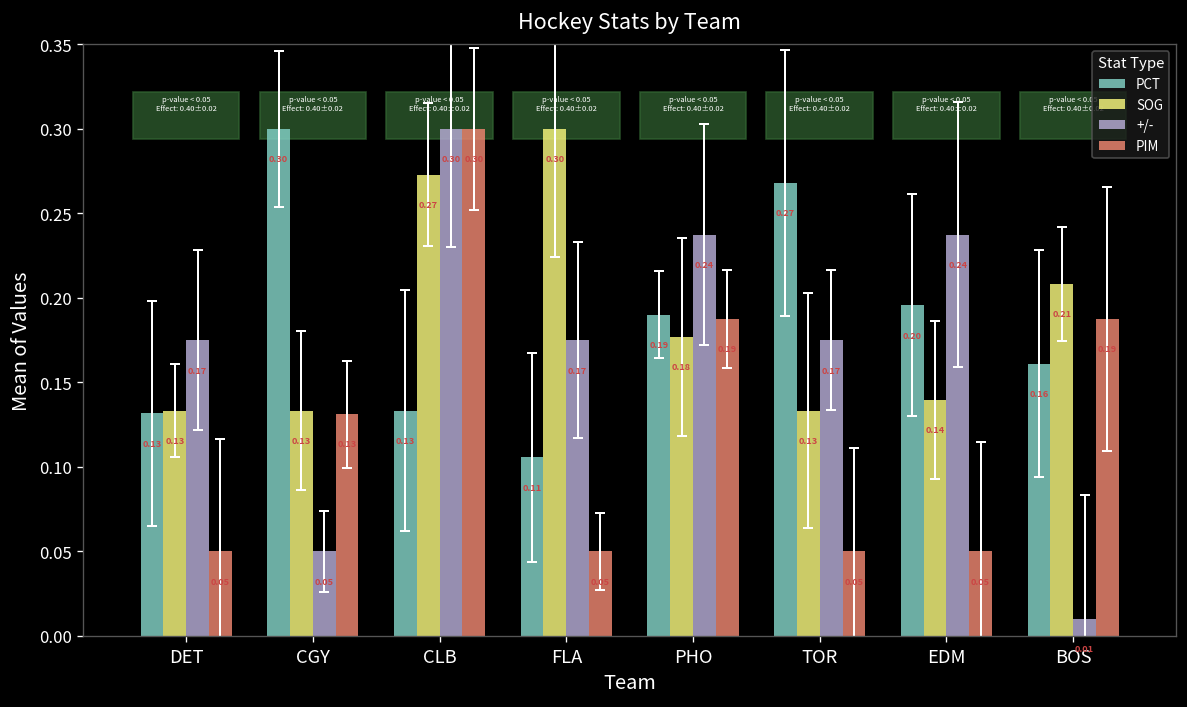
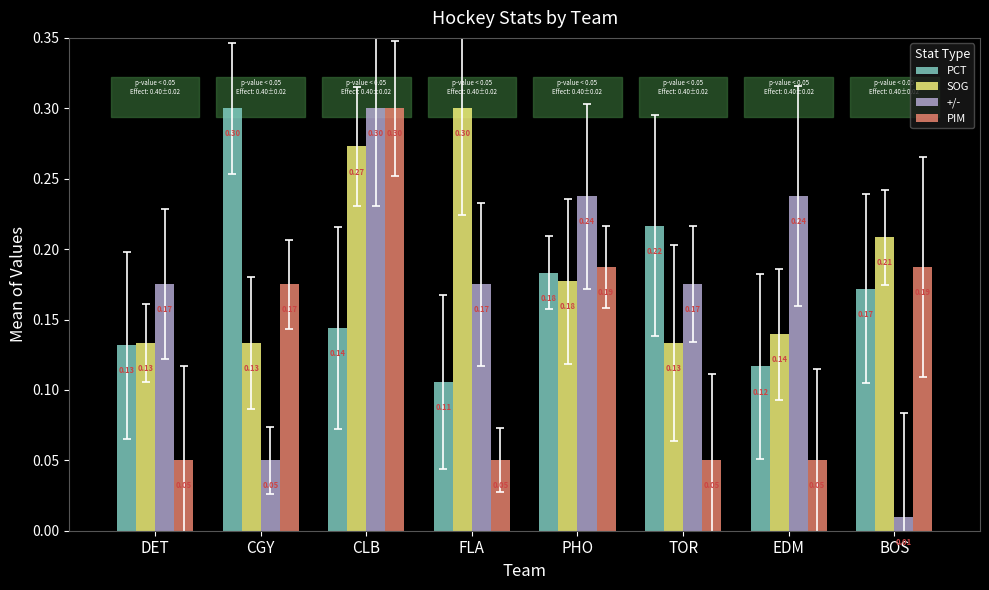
  {
    "PCT": {
      "DET": 0.13,
      "CGY": 0.30,
-     "CLB": 0.13,
+     "CLB": 0.14,
      "FLA": 0.11,
-     "PHO": 0.19,
-     "TOR": 0.27,
-     "EDM": 0.20,
-     "BOS": 0.16
+     "PHO": 0.18,
+     "TOR": 0.22,
+     "EDM": 0.12,
+     "BOS": 0.17
    },
    "SOG": {
      "DET": 0.13,
      "CGY": 0.13,
      "CLB": 0.27,
      "FLA": 0.30,
      "PHO": 0.18,
      "TOR": 0.13,
      "EDM": 0.14,
      "BOS": 0.21
    },
    "+/-": {
      "DET": 0.17,
      "CGY": 0.05,
      "CLB": 0.30,
      "FLA": 0.17,
      "PHO": 0.24,
      "TOR": 0.17,
      "EDM": 0.24,
      "BOS": 0.01
    },
    "PIM": {
      "DET": 0.050,
-     "CGY": 0.131,
+     "CGY": 0.175,
      "FLA": 0.050,
      "PHO": 0.188,
      "TOR": 0.050,
      "EDM": 0.050,
      "BOS": 0.188
    }
  }
